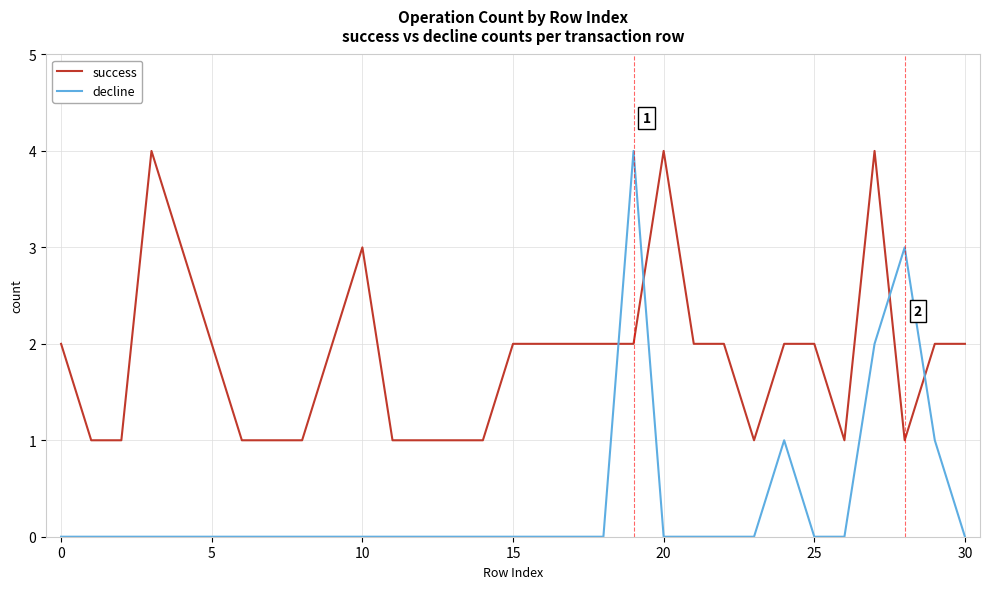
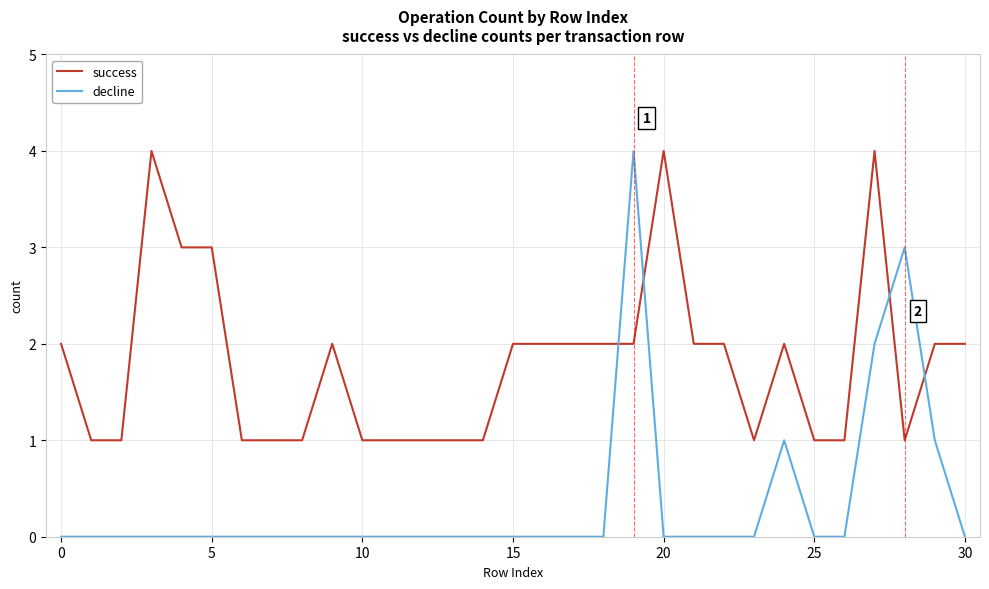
  {
    "success": {
      "0": 2,
-     "5": 2,
-     "10": 3,
+     "5": 3,
+     "10": 1,
      "15": 2,
      "20": 4,
-     "25": 2,
+     "25": 1,
      "30": 2
    },
    "decline": {
      "0": 0,
      "5": 0,
      "10": 0,
      "15": 0,
      "20": 0,
      "25": 0,
      "30": 0
    }
  }
